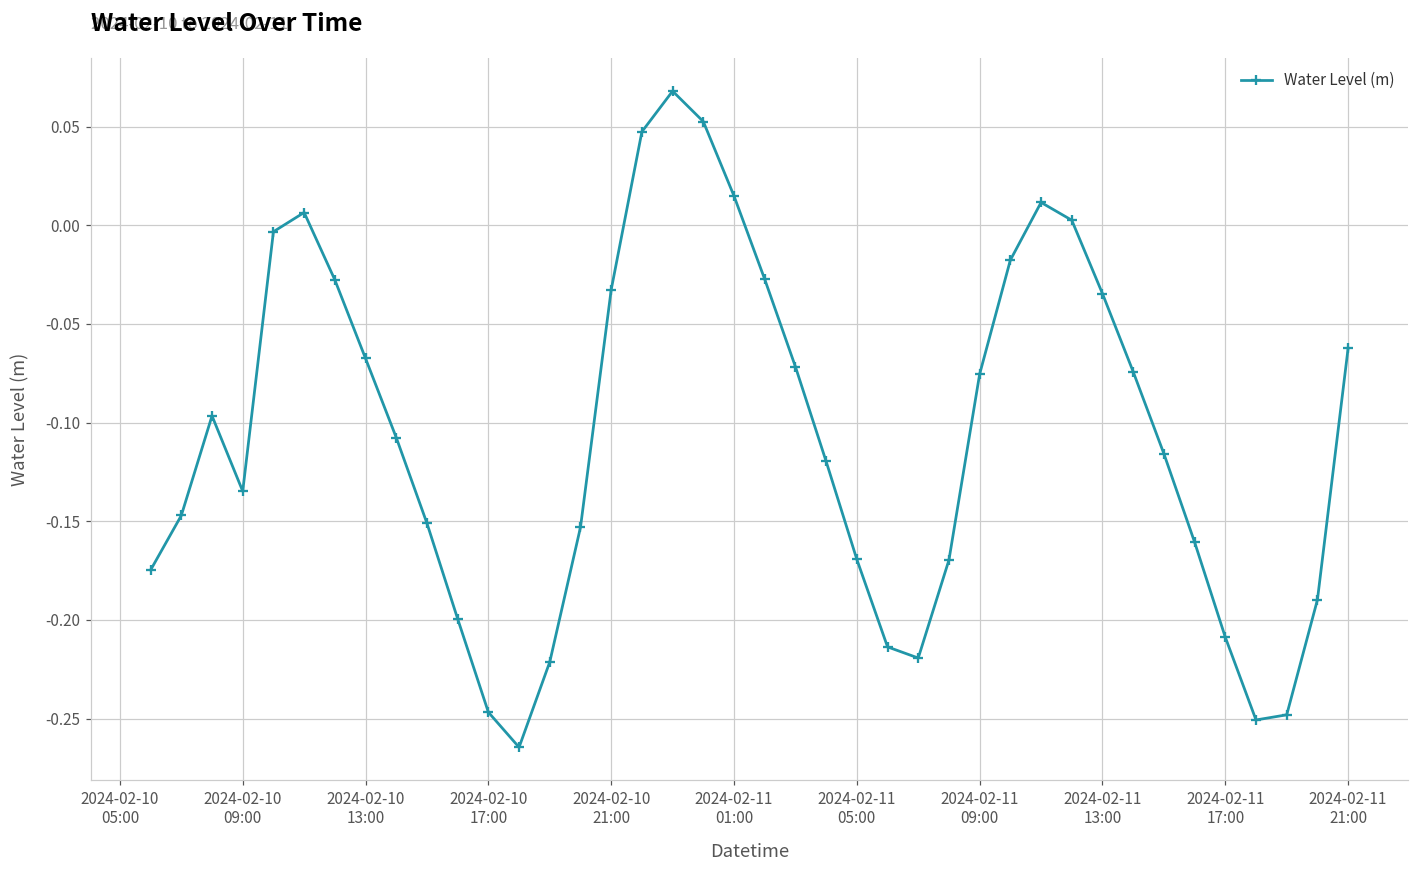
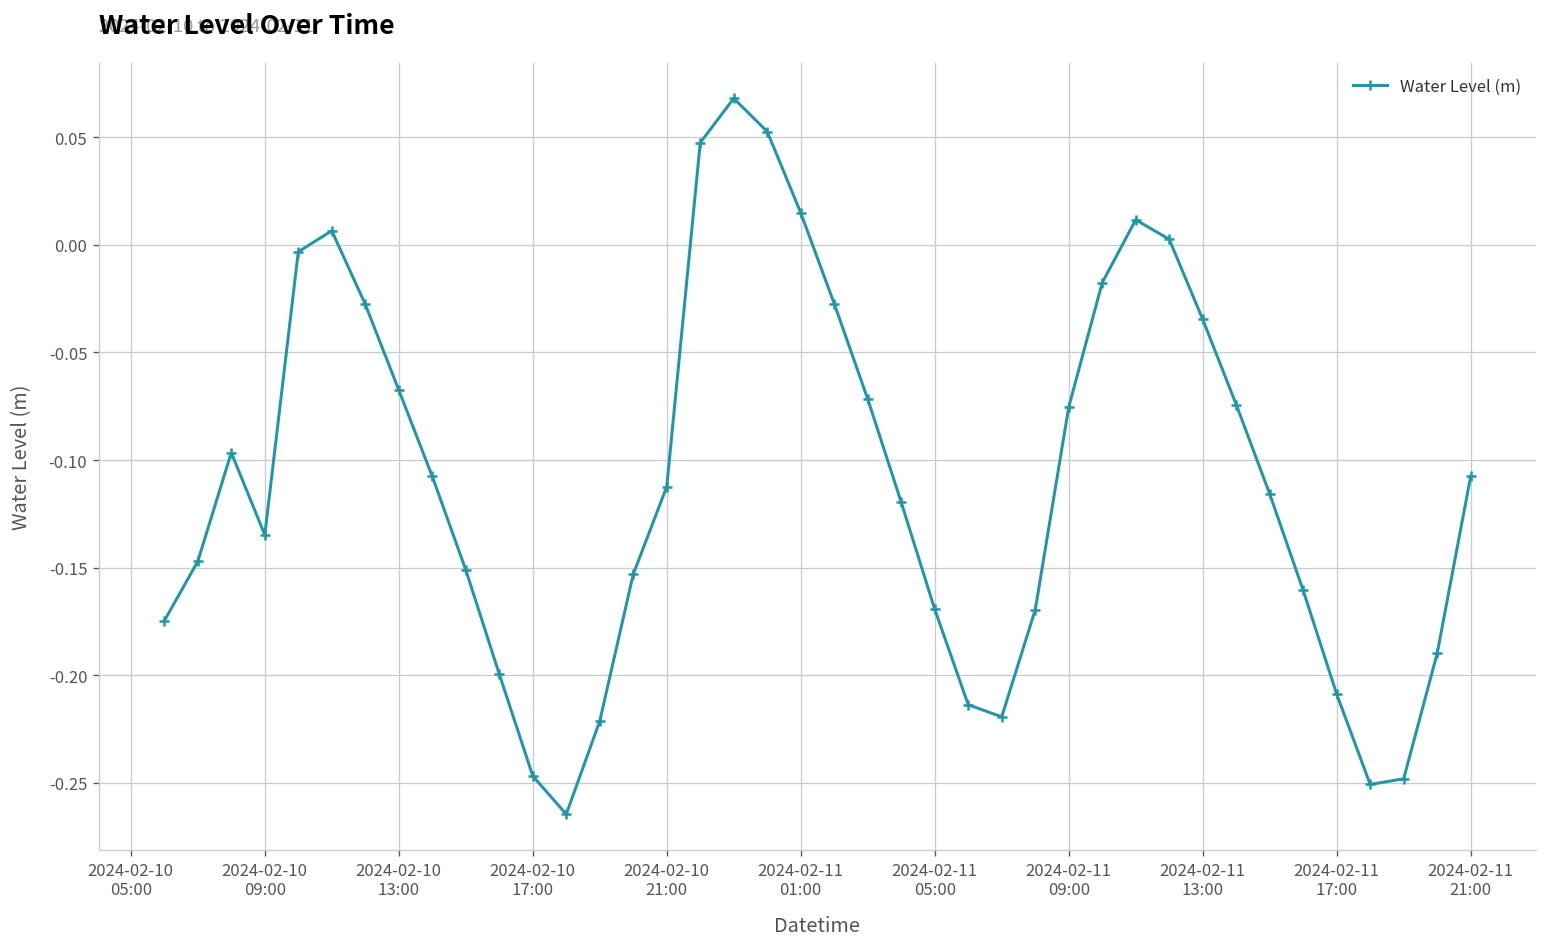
  {
    "2024-02-10 09:00": -0.135,
    "2024-02-10 13:00": -0.067,
    "2024-02-10 17:00": -0.247,
-   "2024-02-10 21:00": -0.033,
+   "2024-02-10 21:00": -0.112,
    "2024-02-11 01:00": 0.015,
    "2024-02-11 05:00": -0.169,
    "2024-02-11 09:00": -0.075,
    "2024-02-11 13:00": -0.035,
    "2024-02-11 17:00": -0.209,
-   "2024-02-11 21:00": -0.062
+   "2024-02-11 21:00": -0.108
  }
